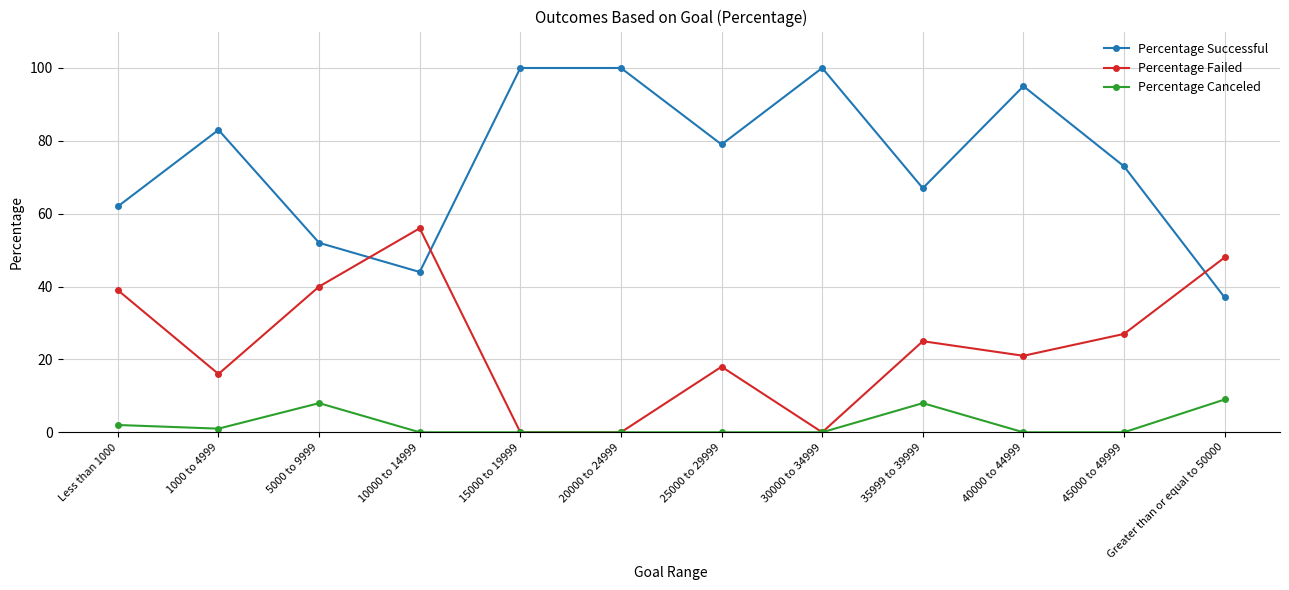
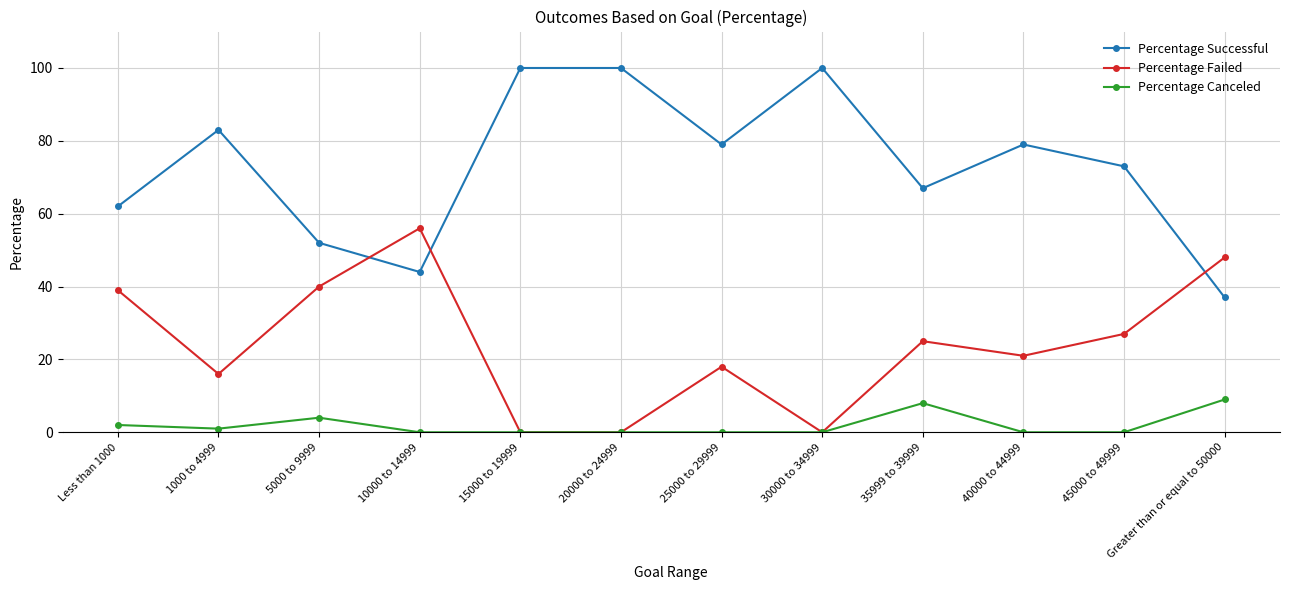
  {
    "Percentage Successful": {
      "Less than 1000": 62,
      "1000 to 4999": 83,
      "5000 to 9999": 52,
      "10000 to 14999": 44,
      "15000 to 19999": 100,
      "20000 to 24999": 100,
      "25000 to 29999": 79,
      "30000 to 34999": 100,
      "35999 to 39999": 67,
-     "40000 to 44999": 95,
+     "40000 to 44999": 79,
      "45000 to 49999": 73,
      "Greater than or equal to 50000": 37
    },
    "Percentage Failed": {
      "Less than 1000": 39,
      "1000 to 4999": 16,
      "5000 to 9999": 40,
      "10000 to 14999": 56,
      "25000 to 29999": 18,
      "35999 to 39999": 25,
      "40000 to 44999": 21,
      "45000 to 49999": 27,
      "Greater than or equal to 50000": 48
    },
    "Percentage Canceled": {
      "Less than 1000": 2,
      "1000 to 4999": 1,
-     "5000 to 9999": 8,
+     "5000 to 9999": 4,
      "10000 to 14999": 0,
      "25000 to 29999": 0,
      "35999 to 39999": 8,
      "40000 to 44999": 0,
      "45000 to 49999": 0,
      "Greater than or equal to 50000": 9
    }
  }
